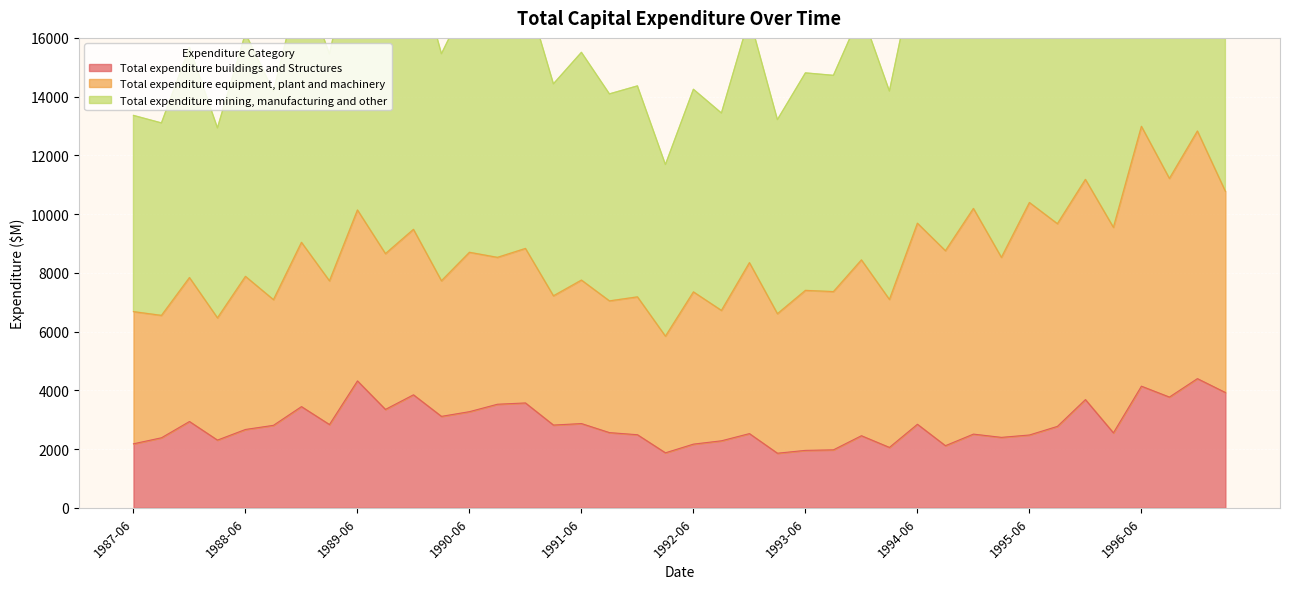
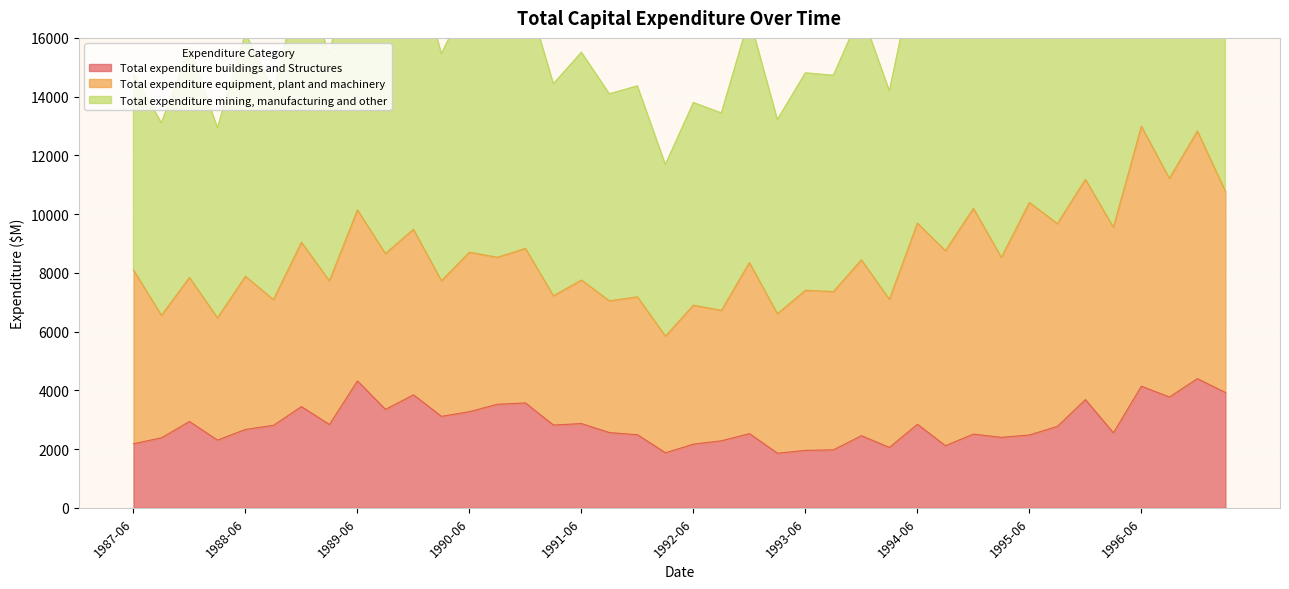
  {
    "Total expenditure buildings and Structures": {
      "1987-06": 2200,
      "1988-06": 2700,
      "1989-06": 4300,
      "1990-06": 3300,
      "1991-06": 2900,
      "1992-06": 2200,
      "1993-06": 2000,
      "1994-06": 2800,
      "1995-06": 2500,
      "1996-06": 4100
    },
    "Total expenditure equipment, plant and machinery": {
-     "1987-06": 4500,
+     "1987-06": 5900,
      "1988-06": 5200,
      "1989-06": 5800,
      "1990-06": 5400,
      "1991-06": 4900,
-     "1992-06": 5200,
+     "1992-06": 4700,
      "1993-06": 5400,
      "1994-06": 6800,
      "1995-06": 7900,
      "1996-06": 8800
    },
    "Total expenditure mining, manufacturing and other": {
      "1991-06": 7800,
      "1992-06": 6900,
      "1993-06": 7400
    }
  }
